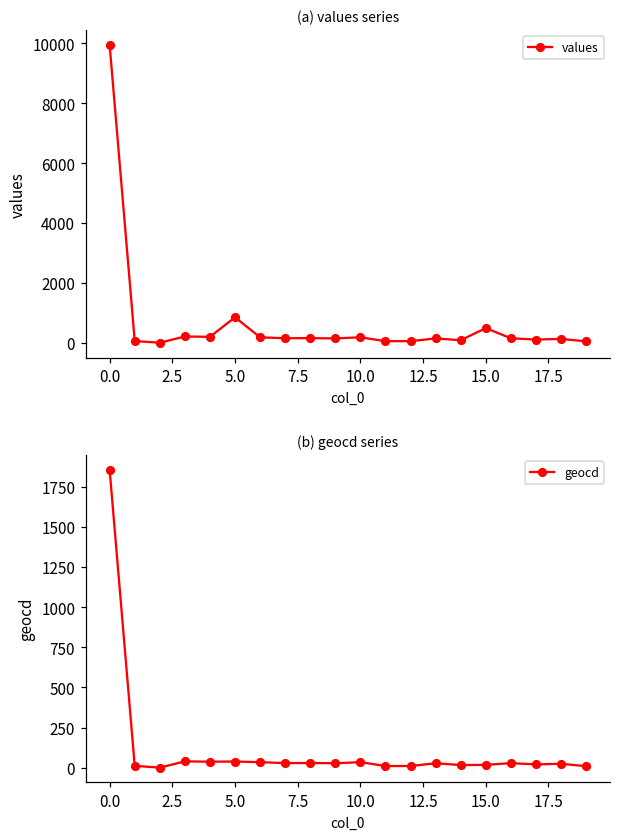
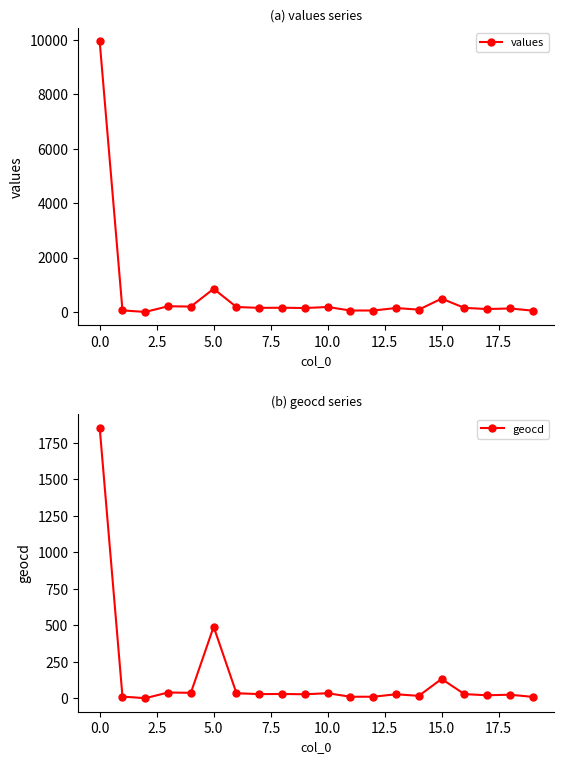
  {
    "(a) values series": {
      "0.0": 9900,
      "5.0": 900,
      "10.0": 200,
      "15.0": 500
    },
    "(b) geocd series": {
      "0.0": 1860,
-     "5.0": 40,
+     "5.0": 490,
      "10.0": 30,
-     "15.0": 20
+     "15.0": 130
    }
  }
